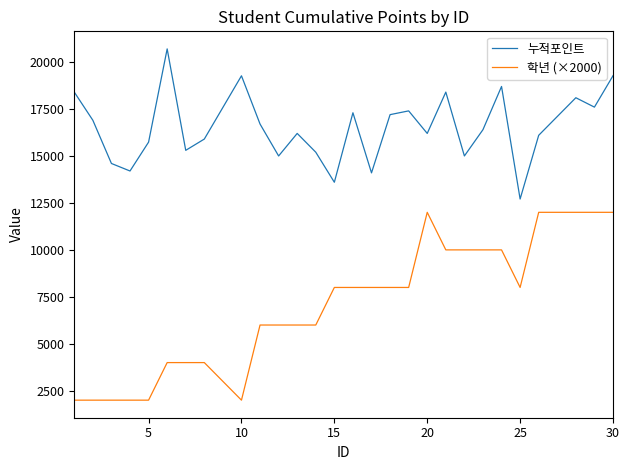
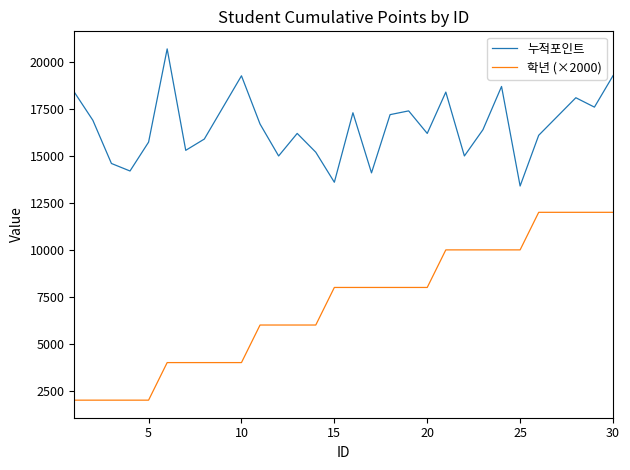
  {
    "누적포인트": {
      "5": 15700,
      "10": 19300,
      "15": 13600,
      "20": 16200,
-     "25": 12700,
+     "25": 13400,
      "30": 19300
    },
    "학년 (×2000)": {
      "5": 2000,
-     "10": 2000,
+     "10": 4000,
      "15": 8000,
-     "20": 12000,
-     "25": 8000,
+     "20": 8000,
+     "25": 10000,
      "30": 12000
    }
  }
